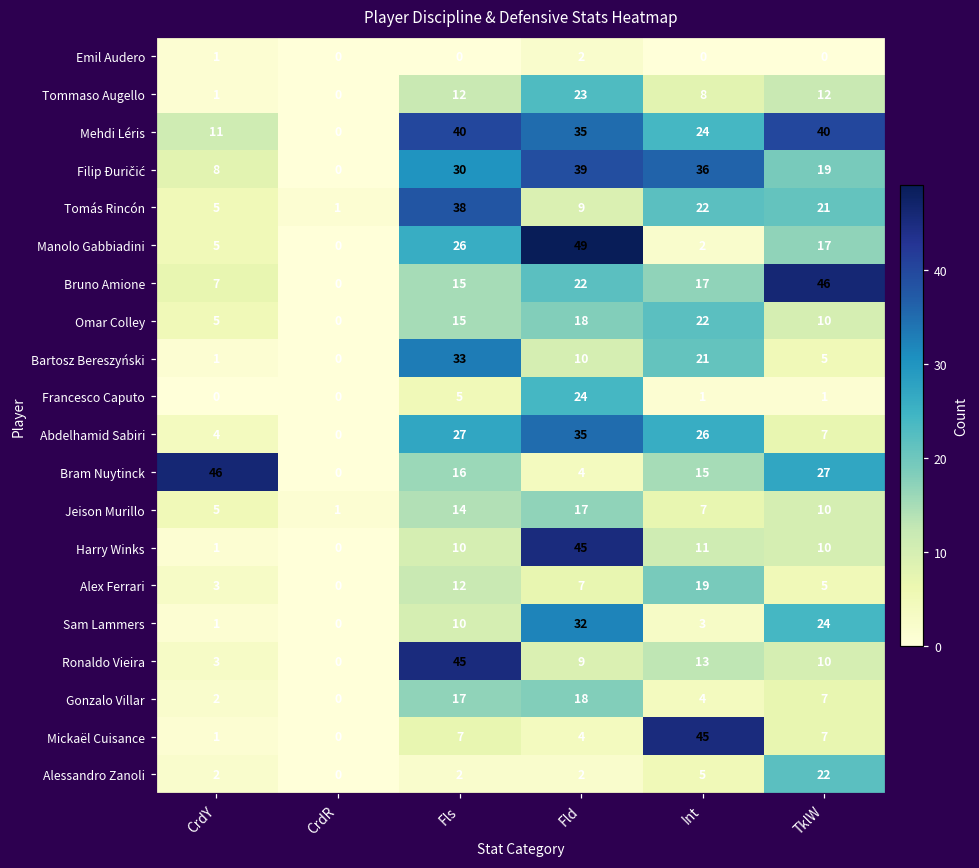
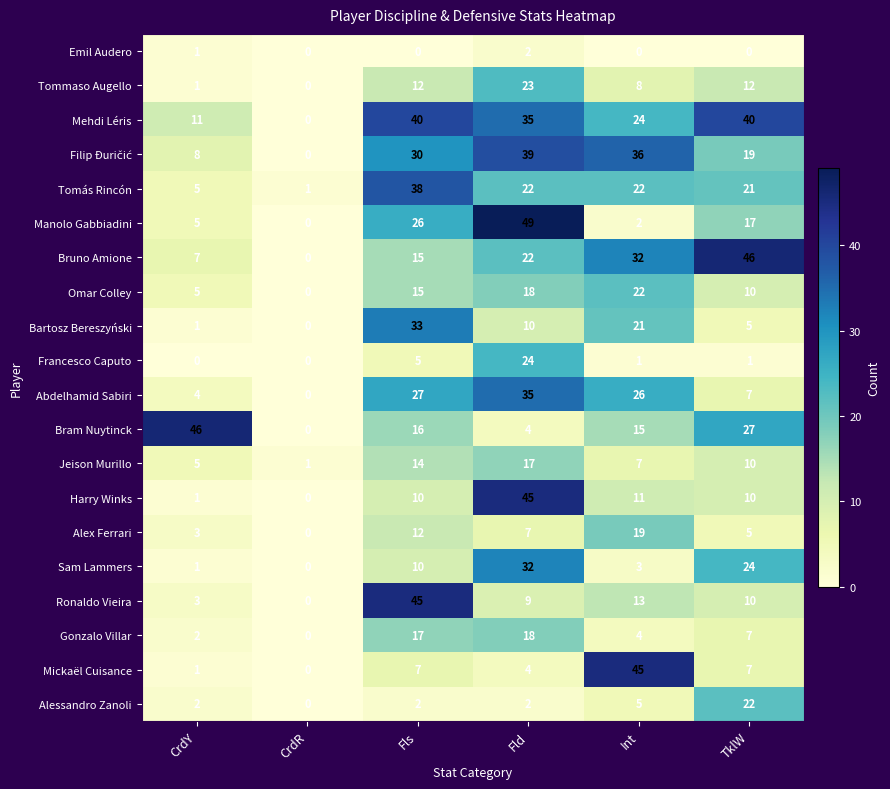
  {
    "Emil Audero": {
      "Fld": 2
    },
    "Tommaso Augello": {
      "Fls": 12,
      "Fld": 23,
      "Int": 8,
      "TklW": 12
    },
    "Mehdi Léris": {
      "CrdY": 11,
      "Fls": 40,
      "Fld": 35,
      "Int": 24,
      "TklW": 40
    },
    "Filip Đuričić": {
      "CrdY": 8,
      "Fls": 30,
      "Fld": 39,
      "Int": 36,
      "TklW": 19
    },
    "Tomás Rincón": {
      "CrdY": 5,
      "Fls": 38,
-     "Fld": 9,
+     "Fld": 22,
      "Int": 22,
      "TklW": 21
    },
    "Manolo Gabbiadini": {
      "CrdY": 5,
      "Fls": 26,
      "Fld": 49,
      "Int": 2,
      "TklW": 17
    },
    "Bruno Amione": {
      "CrdY": 7,
      "Fls": 15,
      "Fld": 22,
-     "Int": 17,
+     "Int": 32,
      "TklW": 46
    },
    "Omar Colley": {
      "CrdY": 5,
      "Fls": 15,
      "Fld": 18,
      "Int": 22,
      "TklW": 10
    },
    "Bartosz Bereszyński": {
      "Fls": 33,
      "Fld": 10,
      "Int": 21,
      "TklW": 5
    },
    "Francesco Caputo": {
      "Fls": 5,
      "Fld": 24
    },
    "Abdelhamid Sabiri": {
      "CrdY": 4,
      "Fls": 27,
      "Fld": 35,
      "Int": 26,
      "TklW": 7
    },
    "Bram Nuytinck": {
      "CrdY": 46,
      "Fls": 16,
      "Fld": 4,
      "Int": 15,
      "TklW": 27
    },
    "Jeison Murillo": {
      "CrdY": 5,
      "Fls": 14,
      "Fld": 17,
      "Int": 7,
      "TklW": 10
    },
    "Harry Winks": {
      "Fls": 10,
      "Fld": 45,
      "Int": 11,
      "TklW": 10
    },
    "Alex Ferrari": {
      "CrdY": 3,
      "Fls": 12,
      "Fld": 7,
      "Int": 19,
      "TklW": 5
    },
    "Sam Lammers": {
      "Fls": 10,
      "Fld": 32,
      "Int": 3,
      "TklW": 24
    },
    "Ronaldo Vieira": {
      "CrdY": 3,
      "Fls": 45,
      "Fld": 9,
      "Int": 13,
      "TklW": 10
    },
    "Gonzalo Villar": {
      "CrdY": 2,
      "Fls": 17,
      "Fld": 18,
      "Int": 4,
      "TklW": 7
    },
    "Mickaël Cuisance": {
      "Fls": 7,
      "Fld": 4,
      "Int": 45,
      "TklW": 7
    },
    "Alessandro Zanoli": {
      "CrdY": 2,
      "Fls": 2,
      "Fld": 2,
      "Int": 5,
      "TklW": 22
    }
  }
